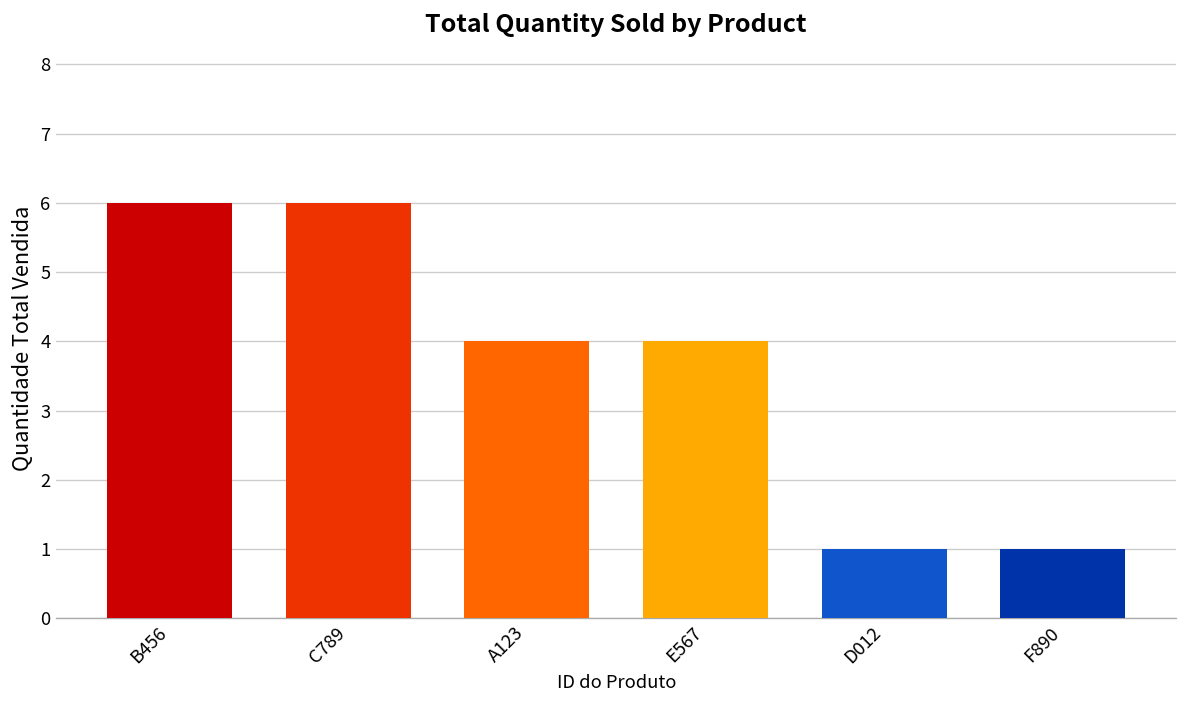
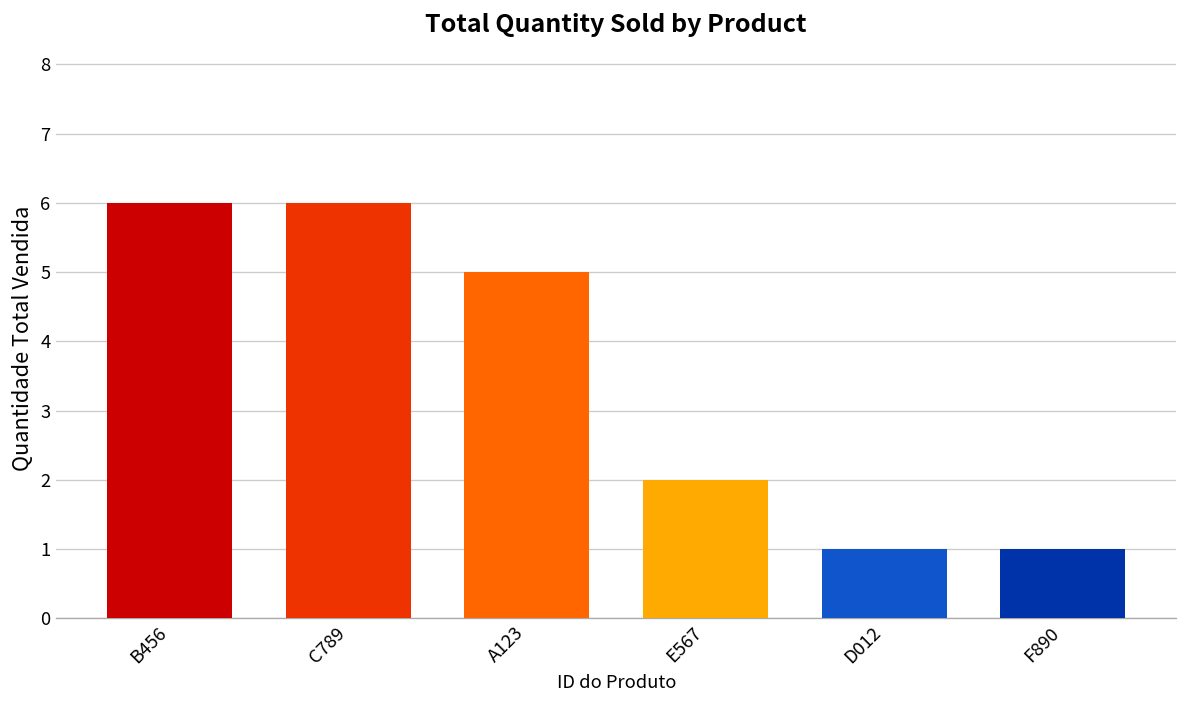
  {
    "B456": 6,
    "C789": 6,
-   "A123": 4,
-   "E567": 4,
+   "A123": 5,
+   "E567": 2,
    "D012": 1,
    "F890": 1
  }
